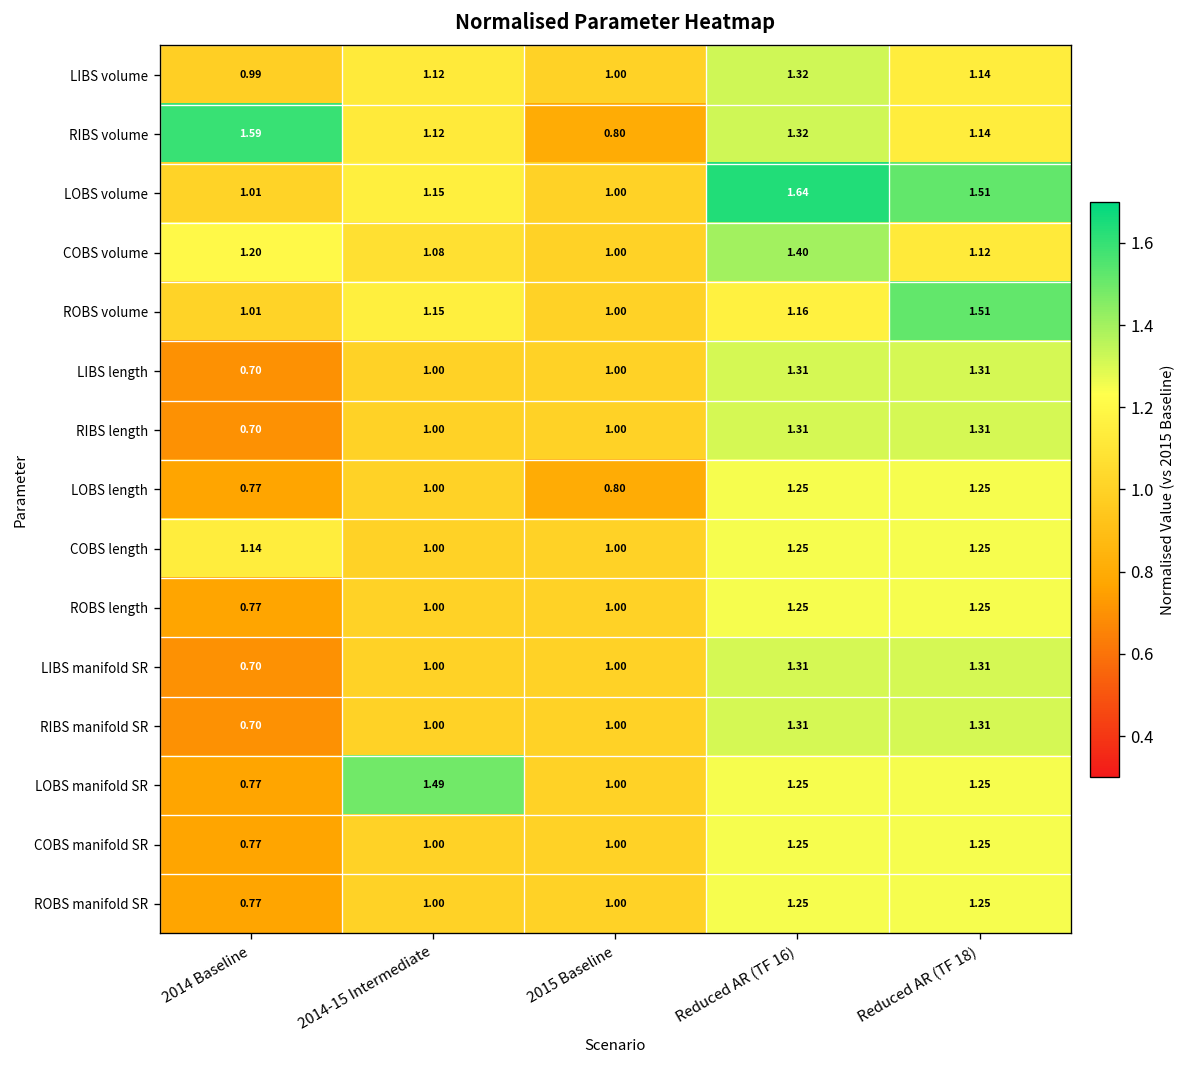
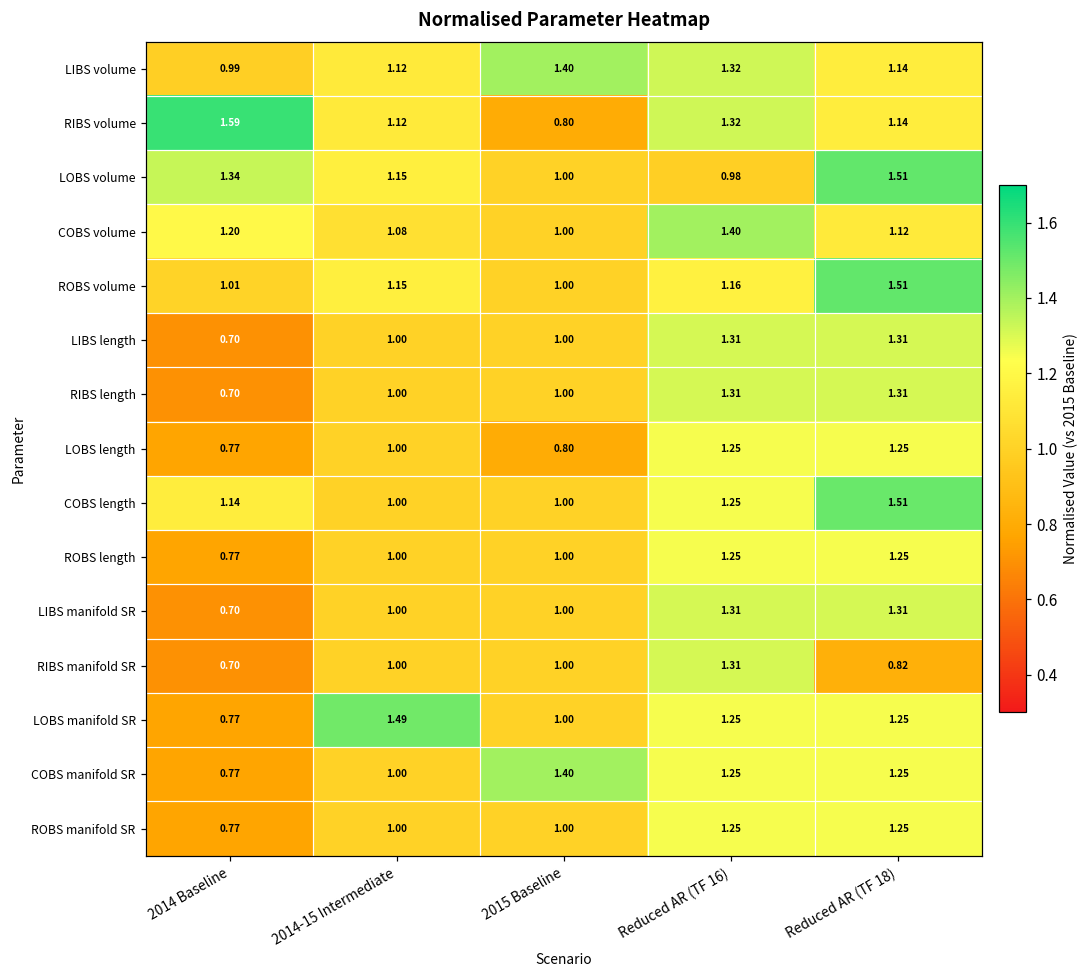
  {
    "LIBS volume": {
      "2014 Baseline": 0.99,
      "2014-15 Intermediate": 1.12,
-     "2015 Baseline": 1.00,
+     "2015 Baseline": 1.40,
      "Reduced AR (TF 16)": 1.32,
      "Reduced AR (TF 18)": 1.14
    },
    "RIBS volume": {
      "2014 Baseline": 1.59,
      "2014-15 Intermediate": 1.12,
      "2015 Baseline": 0.80,
      "Reduced AR (TF 16)": 1.32,
      "Reduced AR (TF 18)": 1.14
    },
    "LOBS volume": {
-     "2014 Baseline": 1.01,
+     "2014 Baseline": 1.34,
      "2014-15 Intermediate": 1.15,
      "2015 Baseline": 1.00,
-     "Reduced AR (TF 16)": 1.64,
+     "Reduced AR (TF 16)": 0.98,
      "Reduced AR (TF 18)": 1.51
    },
    "COBS volume": {
      "2014 Baseline": 1.20,
      "2014-15 Intermediate": 1.08,
      "2015 Baseline": 1.00,
      "Reduced AR (TF 16)": 1.40,
      "Reduced AR (TF 18)": 1.12
    },
    "ROBS volume": {
      "2014 Baseline": 1.01,
      "2014-15 Intermediate": 1.15,
      "2015 Baseline": 1.00,
      "Reduced AR (TF 16)": 1.16,
      "Reduced AR (TF 18)": 1.51
    },
    "LIBS length": {
      "2014 Baseline": 0.70,
      "2014-15 Intermediate": 1.00,
      "2015 Baseline": 1.00,
      "Reduced AR (TF 16)": 1.31,
      "Reduced AR (TF 18)": 1.31
    },
    "RIBS length": {
      "2014 Baseline": 0.70,
      "2014-15 Intermediate": 1.00,
      "2015 Baseline": 1.00,
      "Reduced AR (TF 16)": 1.31,
      "Reduced AR (TF 18)": 1.31
    },
    "LOBS length": {
      "2014 Baseline": 0.77,
      "2014-15 Intermediate": 1.00,
      "2015 Baseline": 0.80,
      "Reduced AR (TF 16)": 1.25,
      "Reduced AR (TF 18)": 1.25
    },
    "COBS length": {
      "2014 Baseline": 1.14,
      "2014-15 Intermediate": 1.00,
      "2015 Baseline": 1.00,
      "Reduced AR (TF 16)": 1.25,
-     "Reduced AR (TF 18)": 1.25
+     "Reduced AR (TF 18)": 1.51
    },
    "ROBS length": {
      "2014 Baseline": 0.77,
      "2014-15 Intermediate": 1.00,
      "2015 Baseline": 1.00,
      "Reduced AR (TF 16)": 1.25,
      "Reduced AR (TF 18)": 1.25
    },
    "LIBS manifold SR": {
      "2014 Baseline": 0.70,
      "2014-15 Intermediate": 1.00,
      "2015 Baseline": 1.00,
      "Reduced AR (TF 16)": 1.31,
      "Reduced AR (TF 18)": 1.31
    },
    "RIBS manifold SR": {
      "2014 Baseline": 0.70,
      "2014-15 Intermediate": 1.00,
      "2015 Baseline": 1.00,
      "Reduced AR (TF 16)": 1.31,
-     "Reduced AR (TF 18)": 1.31
+     "Reduced AR (TF 18)": 0.82
    },
    "LOBS manifold SR": {
      "2014 Baseline": 0.77,
      "2014-15 Intermediate": 1.49,
      "2015 Baseline": 1.00,
      "Reduced AR (TF 16)": 1.25,
      "Reduced AR (TF 18)": 1.25
    },
    "COBS manifold SR": {
      "2014 Baseline": 0.77,
      "2014-15 Intermediate": 1.00,
-     "2015 Baseline": 1.00,
+     "2015 Baseline": 1.40,
      "Reduced AR (TF 16)": 1.25,
      "Reduced AR (TF 18)": 1.25
    },
    "ROBS manifold SR": {
      "2014 Baseline": 0.77,
      "2014-15 Intermediate": 1.00,
      "2015 Baseline": 1.00,
      "Reduced AR (TF 16)": 1.25,
      "Reduced AR (TF 18)": 1.25
    }
  }
